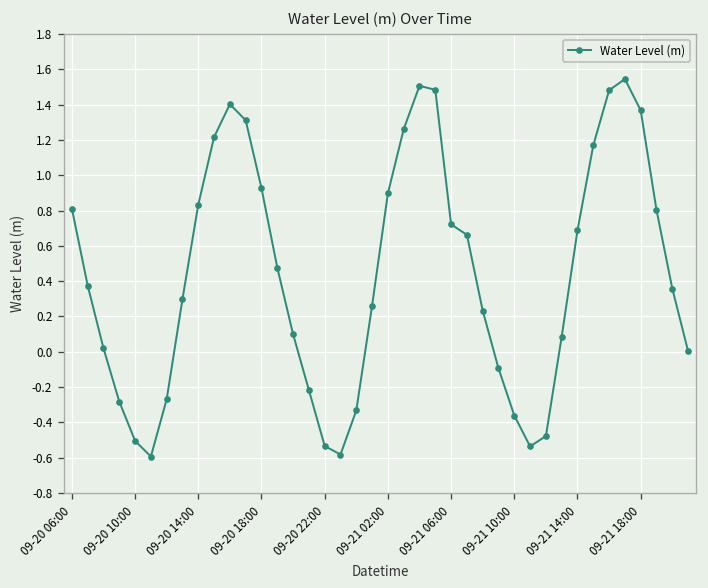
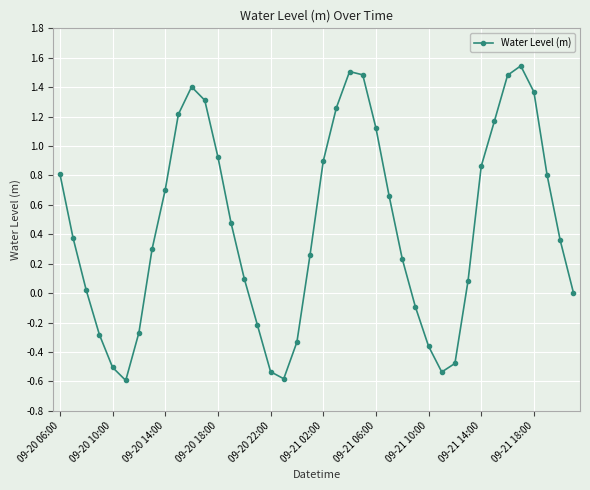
  {
    "09-20 06:00": 0.81,
    "09-20 10:00": -0.50,
-   "09-20 14:00": 0.83,
+   "09-20 14:00": 0.70,
    "09-20 18:00": 0.93,
    "09-20 22:00": -0.53,
    "09-21 02:00": 0.90,
-   "09-21 06:00": 0.72,
+   "09-21 06:00": 1.12,
    "09-21 10:00": -0.36,
-   "09-21 14:00": 0.69,
+   "09-21 14:00": 0.86,
    "09-21 18:00": 1.37
  }
